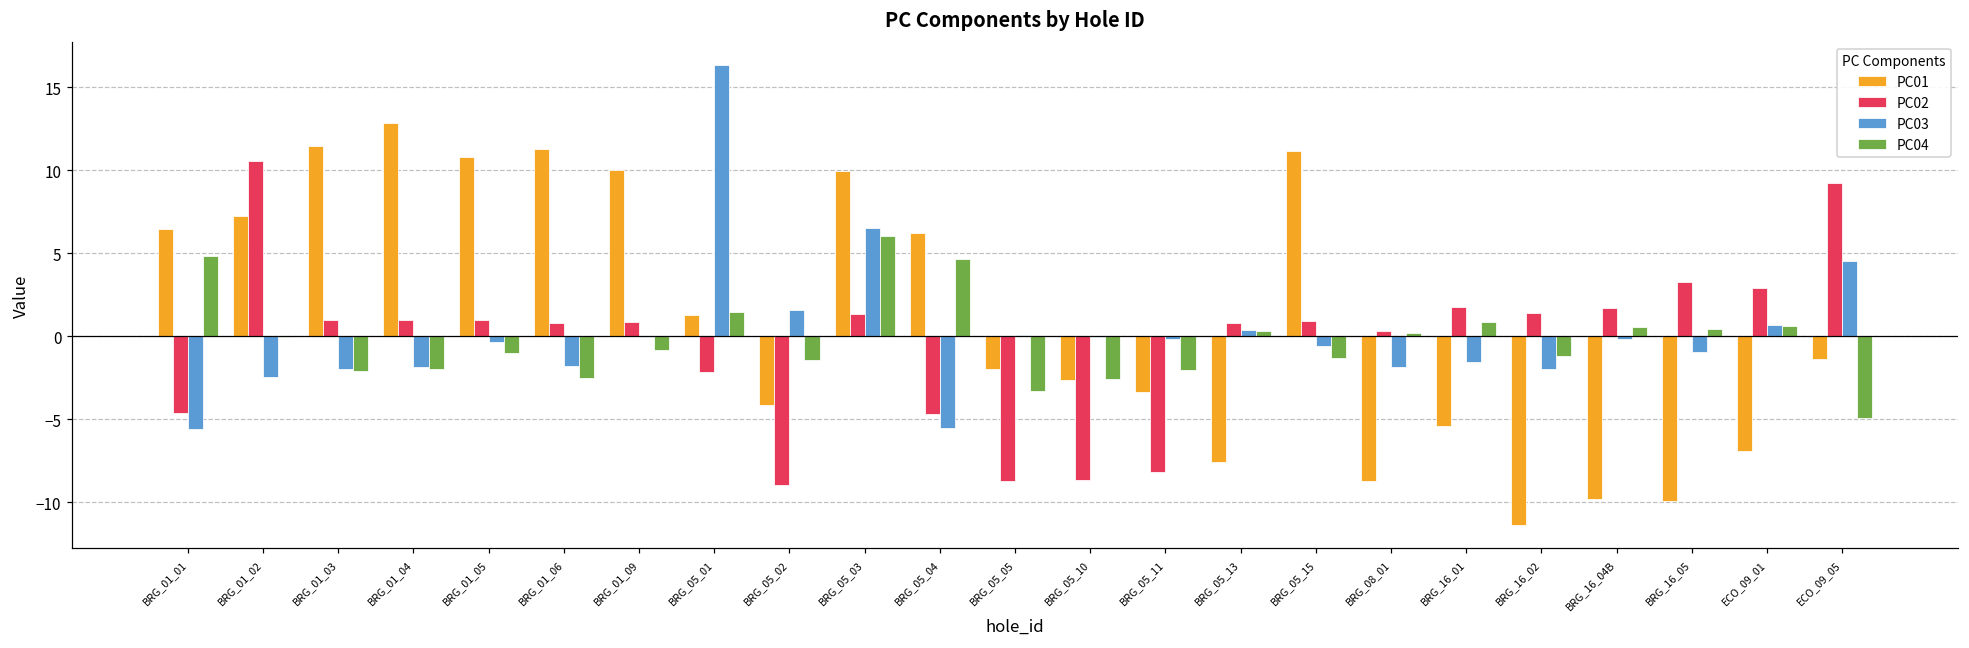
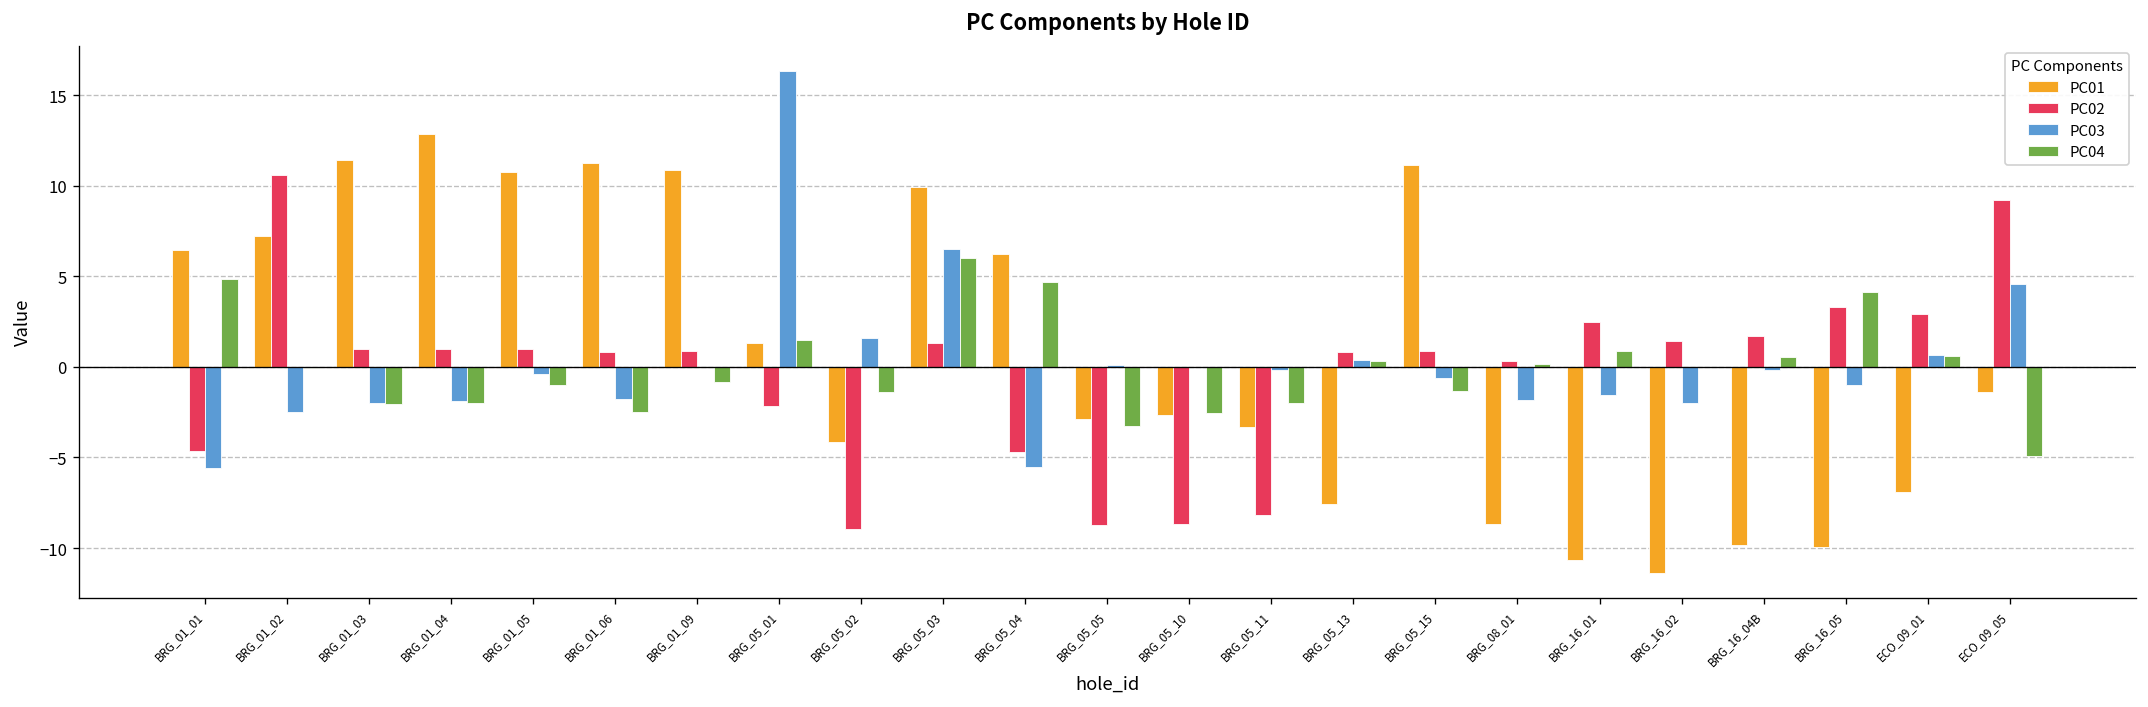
  {
    "PC01": {
      "BRG_01_01": 6.4,
      "BRG_01_02": 7.2,
      "BRG_01_03": 11.4,
      "BRG_01_04": 12.9,
      "BRG_01_05": 10.8,
      "BRG_01_06": 11.3,
-     "BRG_01_09": 10.0,
+     "BRG_01_09": 10.9,
      "BRG_05_01": 1.3,
      "BRG_05_02": -4.2,
      "BRG_05_03": 9.9,
      "BRG_05_04": 6.2,
-     "BRG_05_05": -2.0,
+     "BRG_05_05": -2.9,
      "BRG_05_10": -2.7,
      "BRG_05_11": -3.3,
      "BRG_05_13": -7.6,
      "BRG_05_15": 11.1,
      "BRG_08_01": -8.7,
-     "BRG_16_01": -5.4,
+     "BRG_16_01": -10.7,
      "BRG_16_02": -11.4,
      "BRG_16_04B": -9.8,
      "BRG_16_05": -9.9,
      "ECO_09_01": -6.9,
      "ECO_09_05": -1.4
    },
    "PC02": {
      "BRG_01_01": -4.6,
      "BRG_01_02": 10.6,
      "BRG_01_03": 1.0,
      "BRG_01_04": 1.0,
      "BRG_01_05": 1.0,
      "BRG_01_06": 0.8,
      "BRG_01_09": 0.9,
      "BRG_05_01": -2.1,
      "BRG_05_02": -9.0,
      "BRG_05_03": 1.3,
      "BRG_05_04": -4.7,
      "BRG_05_05": -8.7,
      "BRG_05_10": -8.6,
      "BRG_05_11": -8.2,
      "BRG_05_13": 0.8,
      "BRG_05_15": 0.9,
      "BRG_08_01": 0.3,
-     "BRG_16_01": 1.7,
+     "BRG_16_01": 2.5,
      "BRG_16_02": 1.4,
      "BRG_16_04B": 1.7,
      "BRG_16_05": 3.3,
      "ECO_09_01": 2.9,
      "ECO_09_05": 9.2
    },
    "PC03": {
      "BRG_01_01": -5.6,
      "BRG_01_02": -2.5,
      "BRG_01_03": -2.0,
      "BRG_01_04": -1.9,
      "BRG_01_05": -0.4,
      "BRG_01_06": -1.8,
      "BRG_05_01": 16.3,
      "BRG_05_02": 1.6,
      "BRG_05_03": 6.5,
      "BRG_05_04": -5.5,
      "BRG_05_11": -0.2,
      "BRG_05_13": 0.4,
      "BRG_05_15": -0.6,
      "BRG_08_01": -1.9,
      "BRG_16_01": -1.5,
      "BRG_16_02": -2.0,
      "BRG_16_05": -1.0,
      "ECO_09_01": 0.6,
      "ECO_09_05": 4.5
    },
    "PC04": {
      "BRG_01_01": 4.8,
      "BRG_01_03": -2.1,
      "BRG_01_04": -2.0,
      "BRG_01_05": -1.0,
      "BRG_01_06": -2.5,
      "BRG_01_09": -0.9,
      "BRG_05_01": 1.5,
      "BRG_05_02": -1.4,
      "BRG_05_03": 6.0,
      "BRG_05_04": 4.7,
      "BRG_05_05": -3.3,
      "BRG_05_10": -2.6,
      "BRG_05_11": -2.0,
      "BRG_05_13": 0.3,
      "BRG_05_15": -1.3,
      "BRG_08_01": 0.2,
      "BRG_16_01": 0.8,
-     "BRG_16_02": -1.2,
+     "BRG_16_02": 0.0,
      "BRG_16_04B": 0.6,
-     "BRG_16_05": 0.5,
+     "BRG_16_05": 4.1,
      "ECO_09_01": 0.6,
      "ECO_09_05": -4.9
    }
  }
